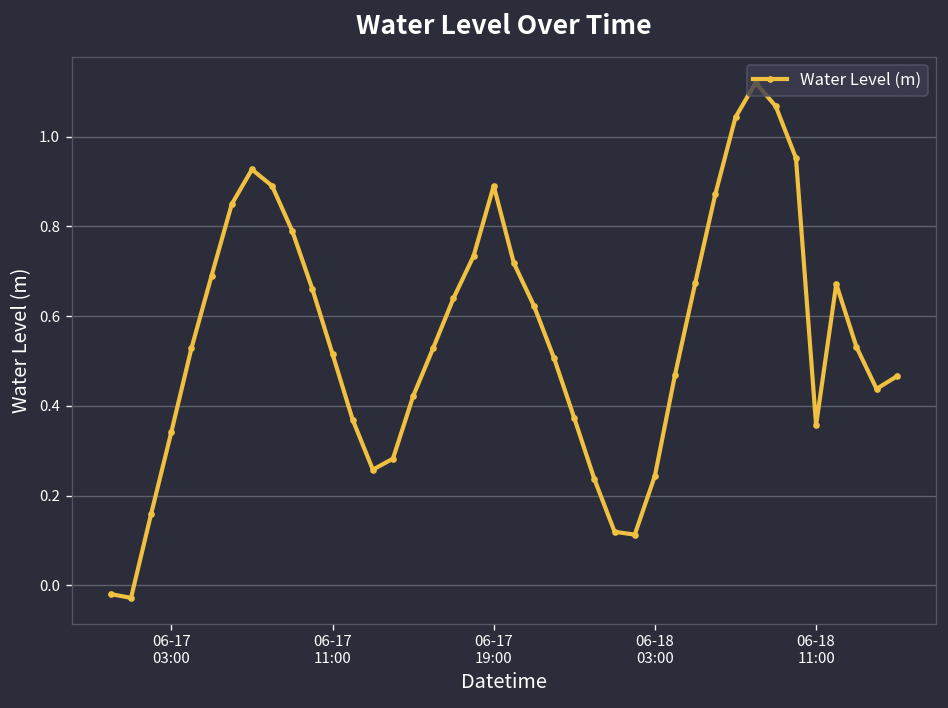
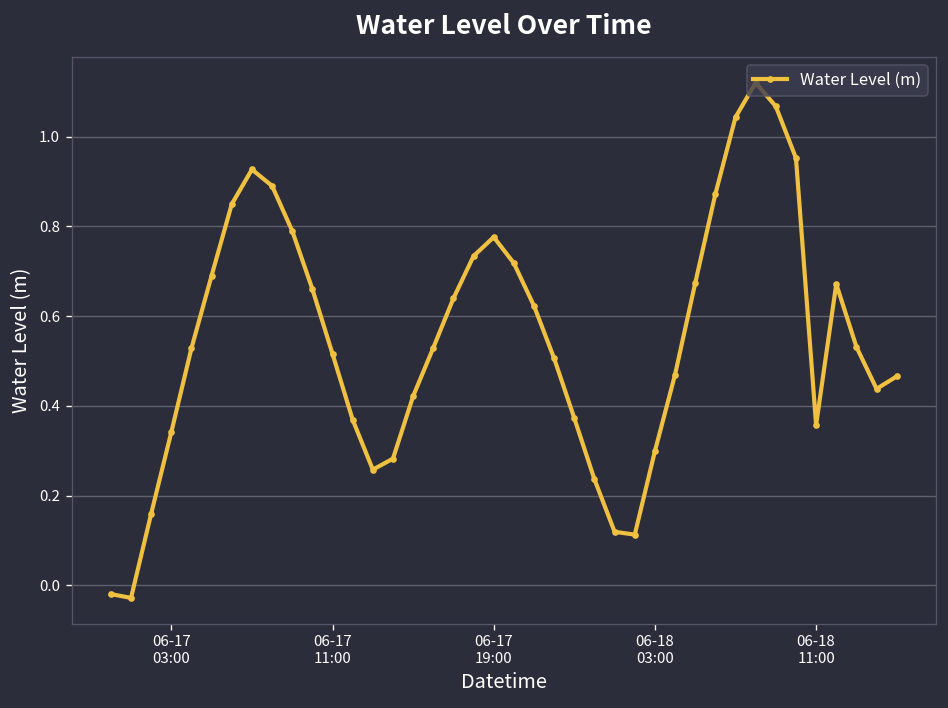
  {
    "06-17 03:00": 0.34,
    "06-17 11:00": 0.52,
-   "06-17 19:00": 0.89,
-   "06-18 03:00": 0.24,
+   "06-17 19:00": 0.78,
+   "06-18 03:00": 0.30,
    "06-18 11:00": 0.36
  }
